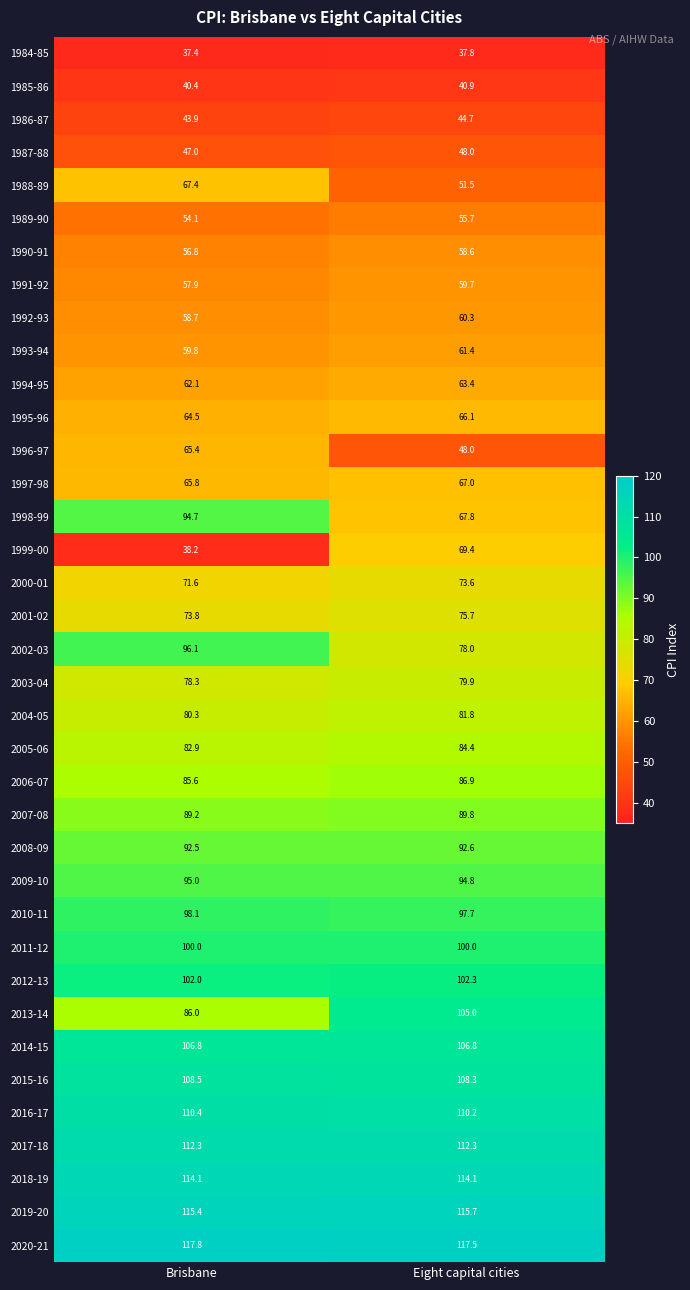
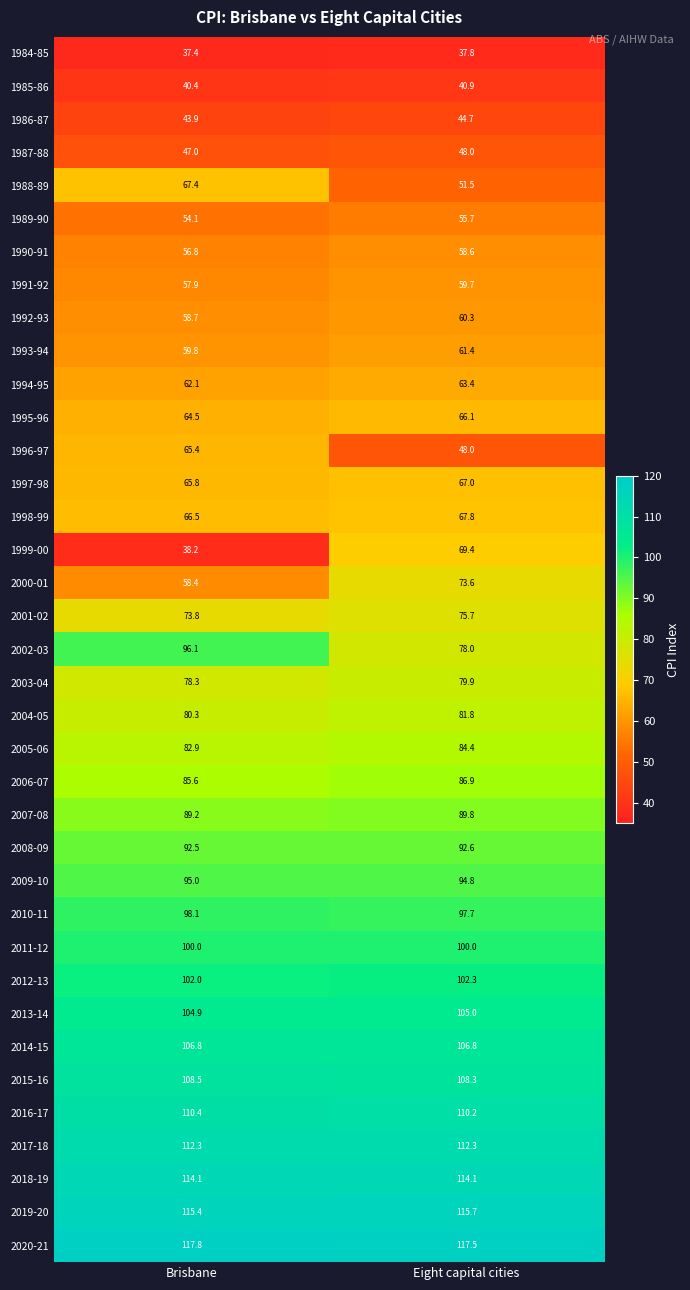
  {
    "1984-85": {
      "Brisbane": 37.4,
      "Eight capital cities": 37.8
    },
    "1985-86": {
      "Brisbane": 40.4,
      "Eight capital cities": 40.9
    },
    "1986-87": {
      "Brisbane": 43.9,
      "Eight capital cities": 44.7
    },
    "1987-88": {
      "Brisbane": 47.0,
      "Eight capital cities": 48.0
    },
    "1988-89": {
      "Brisbane": 67.4,
      "Eight capital cities": 51.5
    },
    "1989-90": {
      "Brisbane": 54.1,
      "Eight capital cities": 55.7
    },
    "1990-91": {
      "Brisbane": 56.8,
      "Eight capital cities": 58.6
    },
    "1991-92": {
      "Brisbane": 57.9,
      "Eight capital cities": 59.7
    },
    "1992-93": {
      "Brisbane": 58.7,
      "Eight capital cities": 60.3
    },
    "1993-94": {
      "Brisbane": 59.8,
      "Eight capital cities": 61.4
    },
    "1994-95": {
      "Brisbane": 62.1,
      "Eight capital cities": 63.4
    },
    "1995-96": {
      "Brisbane": 64.5,
      "Eight capital cities": 66.1
    },
    "1996-97": {
      "Brisbane": 65.4,
      "Eight capital cities": 48.0
    },
    "1997-98": {
      "Brisbane": 65.8,
      "Eight capital cities": 67.0
    },
    "1998-99": {
-     "Brisbane": 94.7,
+     "Brisbane": 66.5,
      "Eight capital cities": 67.8
    },
    "1999-00": {
      "Brisbane": 38.2,
      "Eight capital cities": 69.4
    },
    "2000-01": {
-     "Brisbane": 71.6,
+     "Brisbane": 58.4,
      "Eight capital cities": 73.6
    },
    "2001-02": {
      "Brisbane": 73.8,
      "Eight capital cities": 75.7
    },
    "2002-03": {
      "Brisbane": 96.1,
      "Eight capital cities": 78.0
    },
    "2003-04": {
      "Brisbane": 78.3,
      "Eight capital cities": 79.9
    },
    "2004-05": {
      "Brisbane": 80.3,
      "Eight capital cities": 81.8
    },
    "2005-06": {
      "Brisbane": 82.9,
      "Eight capital cities": 84.4
    },
    "2006-07": {
      "Brisbane": 85.6,
      "Eight capital cities": 86.9
    },
    "2007-08": {
      "Brisbane": 89.2,
      "Eight capital cities": 89.8
    },
    "2008-09": {
      "Brisbane": 92.5,
      "Eight capital cities": 92.6
    },
    "2009-10": {
      "Brisbane": 95.0,
      "Eight capital cities": 94.8
    },
    "2010-11": {
      "Brisbane": 98.1,
      "Eight capital cities": 97.7
    },
    "2011-12": {
      "Brisbane": 100.0,
      "Eight capital cities": 100.0
    },
    "2012-13": {
      "Brisbane": 102.0,
      "Eight capital cities": 102.3
    },
    "2013-14": {
-     "Brisbane": 86.0,
+     "Brisbane": 104.9,
      "Eight capital cities": 105.0
    },
    "2014-15": {
      "Brisbane": 106.8,
      "Eight capital cities": 106.8
    },
    "2015-16": {
      "Brisbane": 108.5,
      "Eight capital cities": 108.3
    },
    "2016-17": {
      "Brisbane": 110.4,
      "Eight capital cities": 110.2
    },
    "2017-18": {
      "Brisbane": 112.3,
      "Eight capital cities": 112.3
    },
    "2018-19": {
      "Brisbane": 114.1,
      "Eight capital cities": 114.1
    },
    "2019-20": {
      "Brisbane": 115.4,
      "Eight capital cities": 115.7
    },
    "2020-21": {
      "Brisbane": 117.8,
      "Eight capital cities": 117.5
    }
  }
